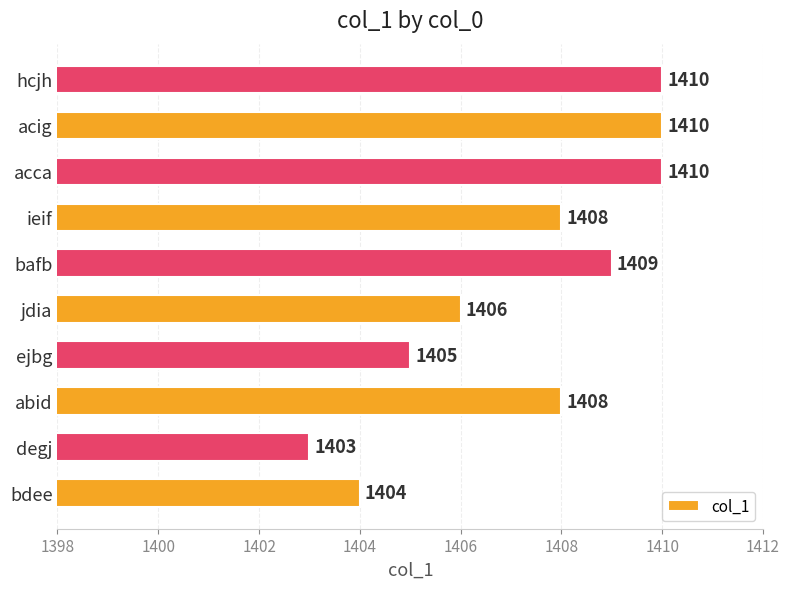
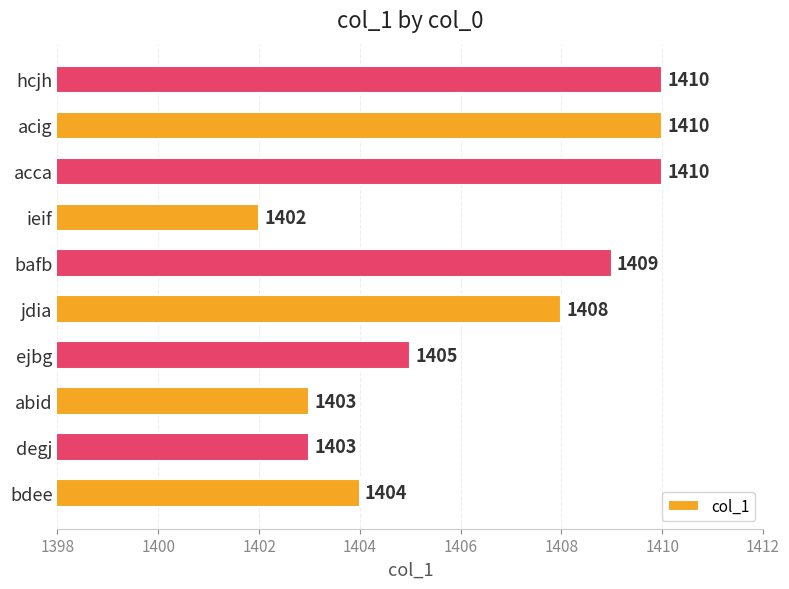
  {
    "hcjh": 1410,
    "acig": 1410,
    "acca": 1410,
-   "ieif": 1408,
+   "ieif": 1402,
    "bafb": 1409,
-   "jdia": 1406,
+   "jdia": 1408,
    "ejbg": 1405,
-   "abid": 1408,
+   "abid": 1403,
    "degj": 1403,
    "bdee": 1404
  }
